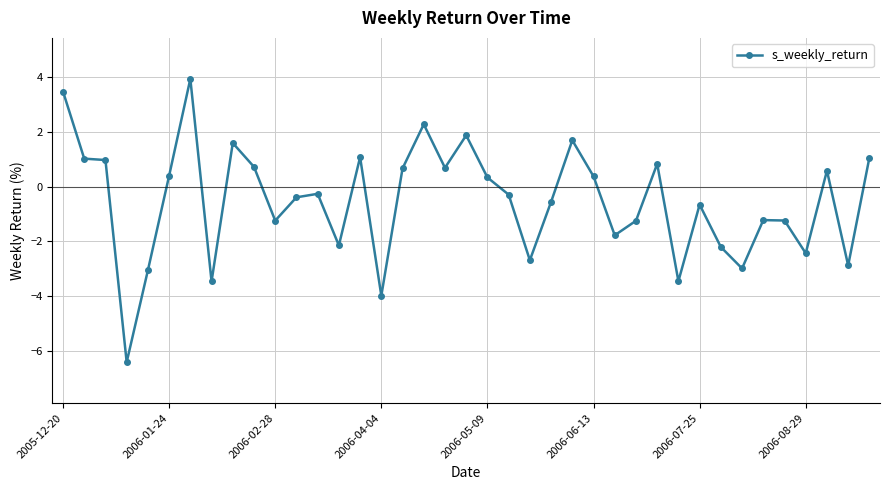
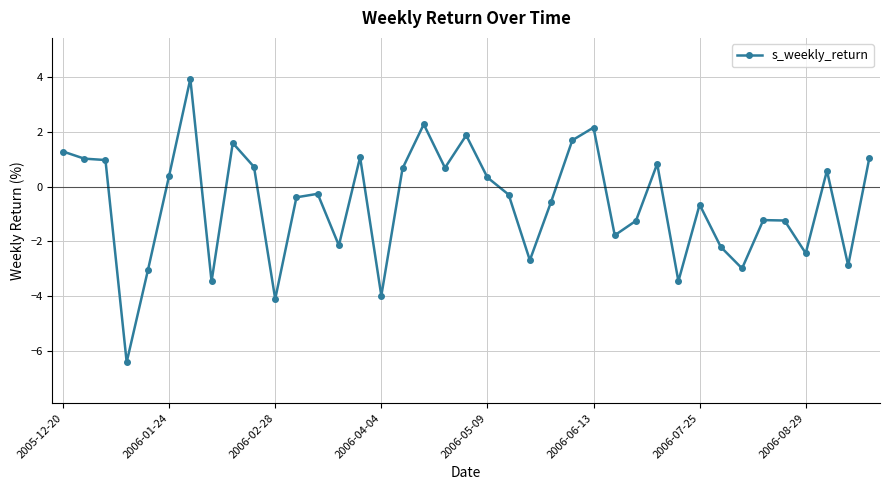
  {
-   "2005-12-20": 3.5,
+   "2005-12-20": 1.3,
    "2006-01-24": 0.4,
-   "2006-02-28": -1.2,
+   "2006-02-28": -4.1,
    "2006-04-04": -4.0,
    "2006-05-09": 0.3,
-   "2006-06-13": 0.4,
+   "2006-06-13": 2.2,
    "2006-07-25": -0.7,
    "2006-08-29": -2.4
  }
